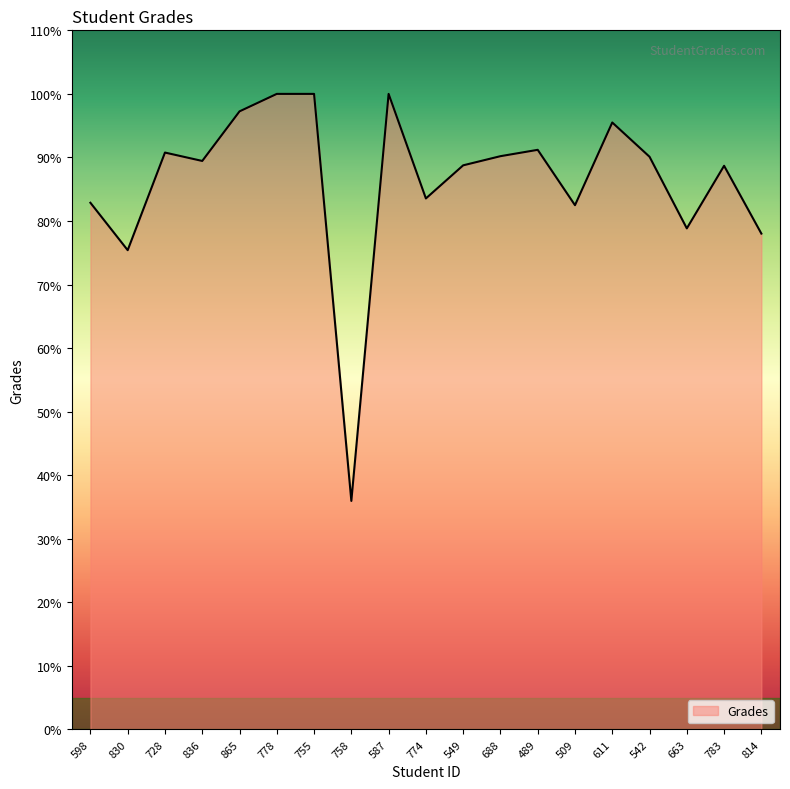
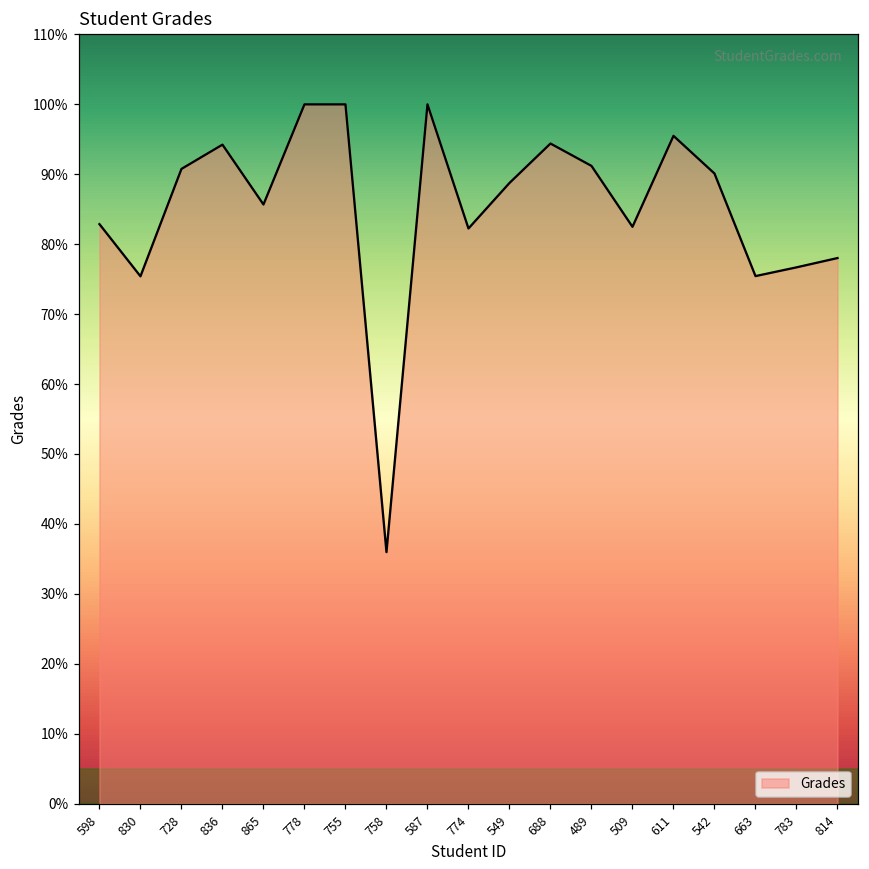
  {
    "598": "83%",
    "830": "75%",
    "728": "91%",
-   "836": "89%",
-   "865": "97%",
+   "836": "94%",
+   "865": "86%",
    "778": "100%",
    "755": "100%",
    "758": "36%",
    "587": "100%",
-   "774": "84%",
+   "774": "82%",
    "549": "89%",
-   "688": "90%",
+   "688": "94%",
    "489": "91%",
    "509": "82%",
    "611": "96%",
    "542": "90%",
-   "663": "79%",
-   "783": "89%",
+   "663": "75%",
+   "783": "77%",
    "814": "78%"
  }
